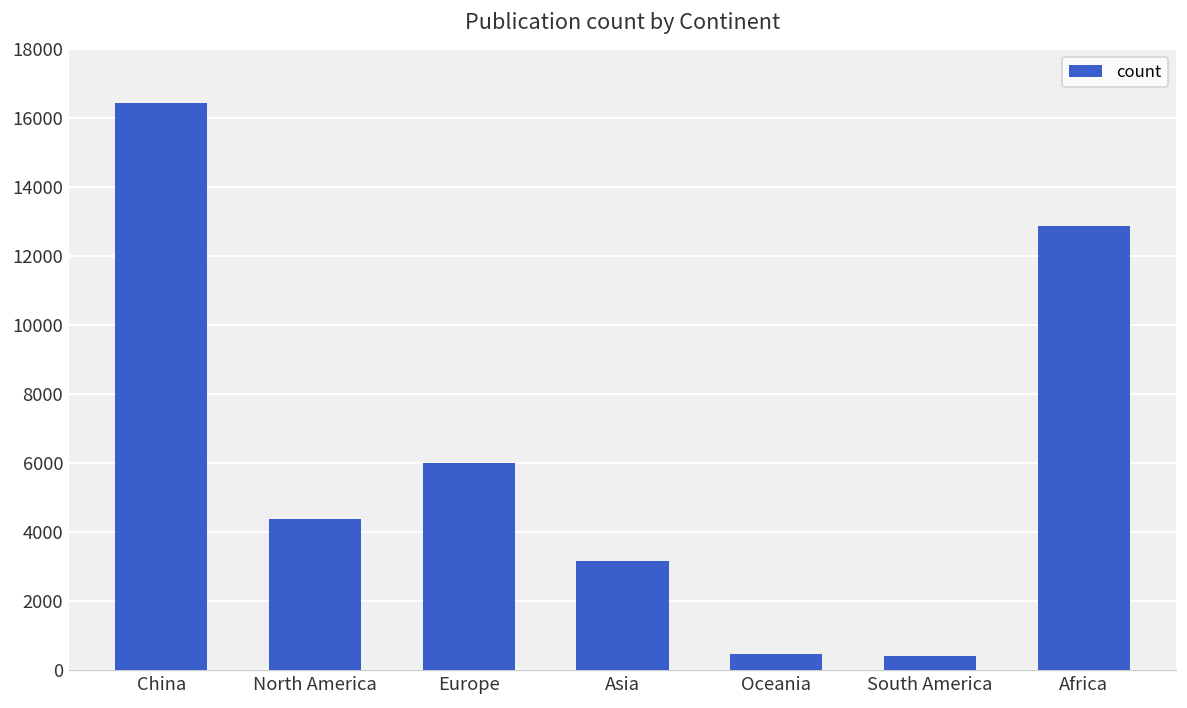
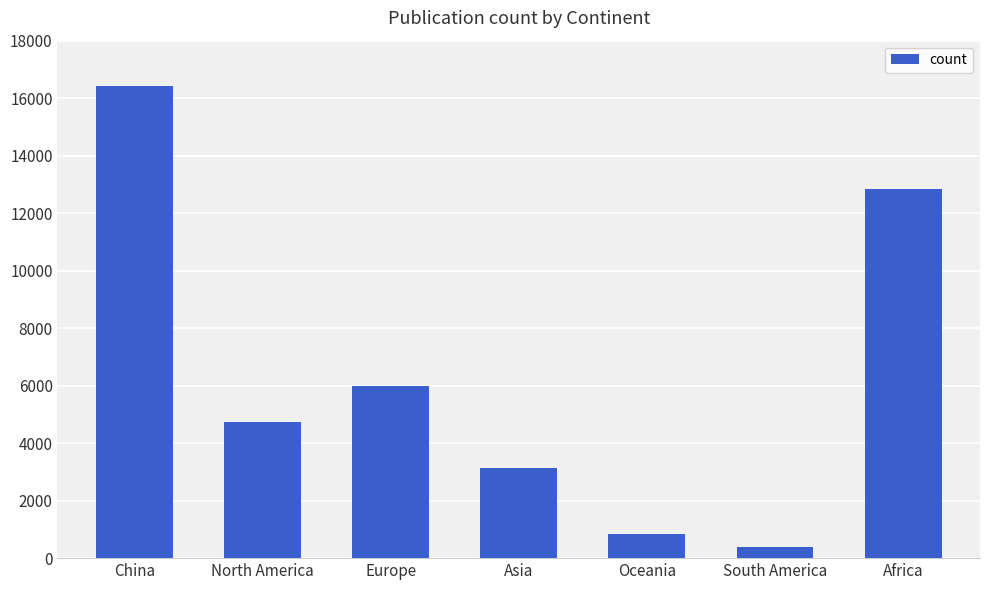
  {
    "China": 16400,
-   "North America": 4400,
+   "North America": 4700,
    "Europe": 6000,
    "Asia": 3100,
-   "Oceania": 500,
+   "Oceania": 800,
    "South America": 400,
    "Africa": 12900
  }
